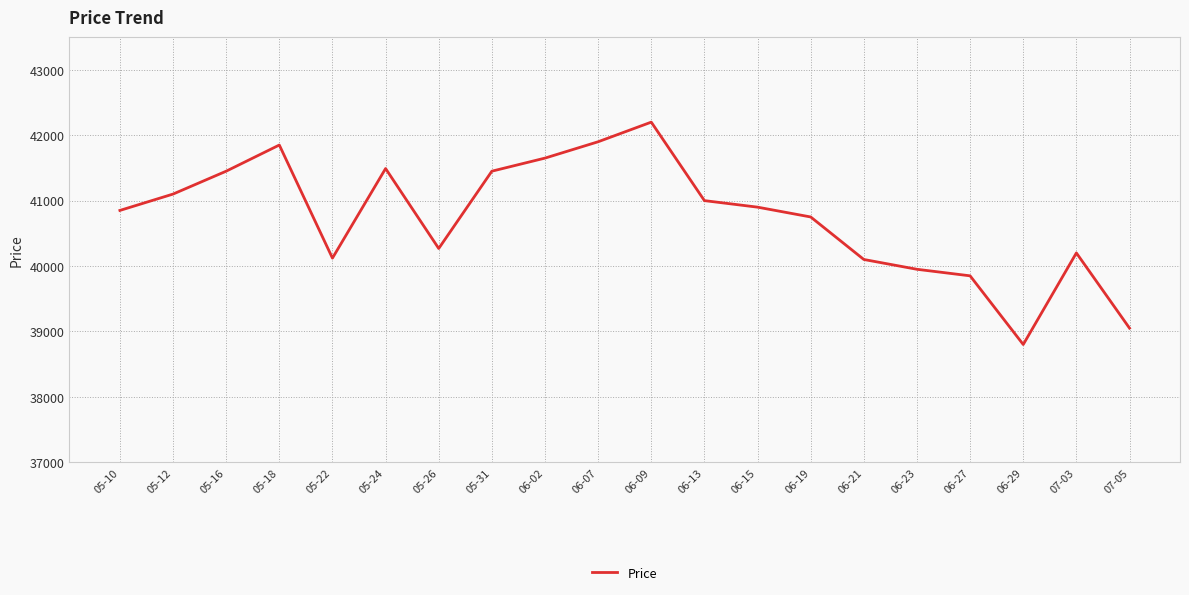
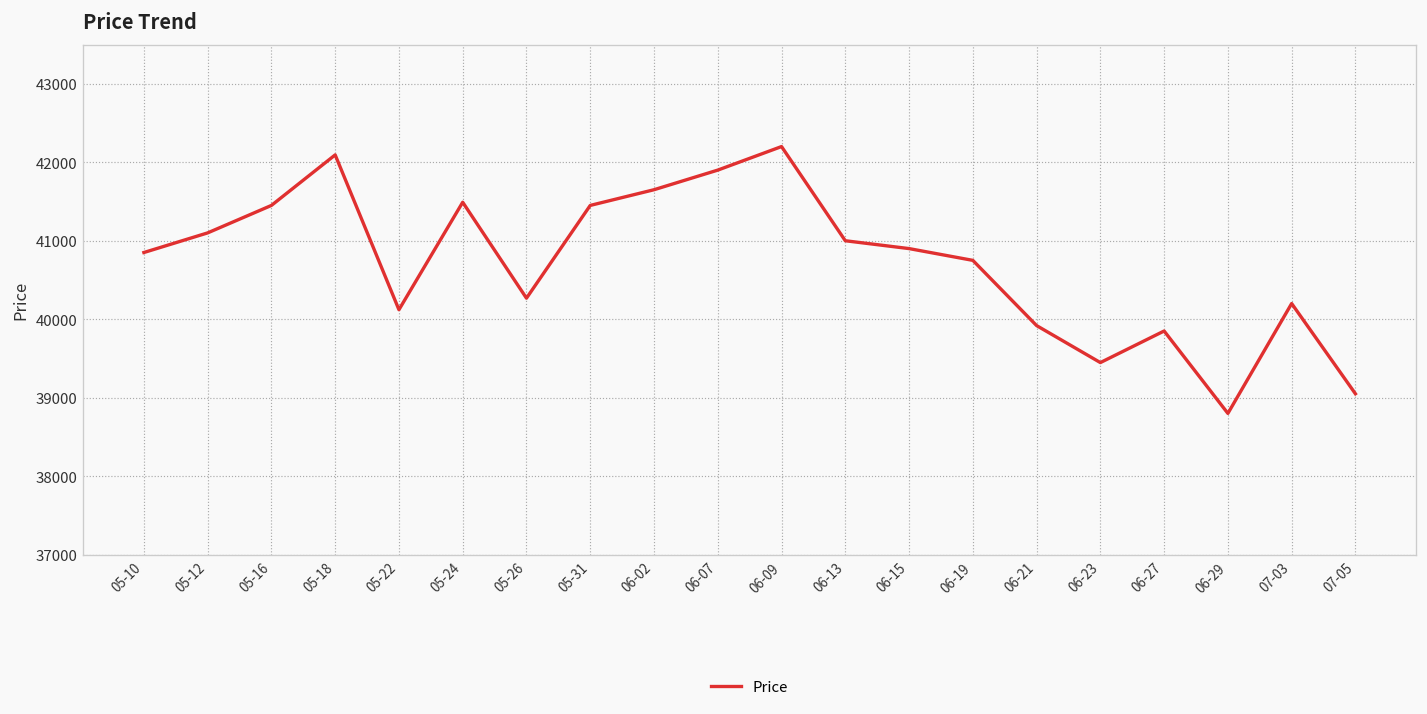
  {
    "05-10": 40900,
    "05-12": 41100,
    "05-16": 41500,
-   "05-18": 41900,
+   "05-18": 42100,
    "05-22": 40100,
    "05-24": 41500,
    "05-26": 40300,
    "05-31": 41500,
    "06-02": 41700,
    "06-07": 41900,
    "06-09": 42200,
    "06-13": 41000,
    "06-15": 40900,
    "06-19": 40800,
-   "06-21": 40100,
-   "06-23": 40000,
+   "06-21": 39900,
+   "06-23": 39400,
    "06-27": 39900,
    "06-29": 38800,
    "07-03": 40200,
    "07-05": 39100
  }
